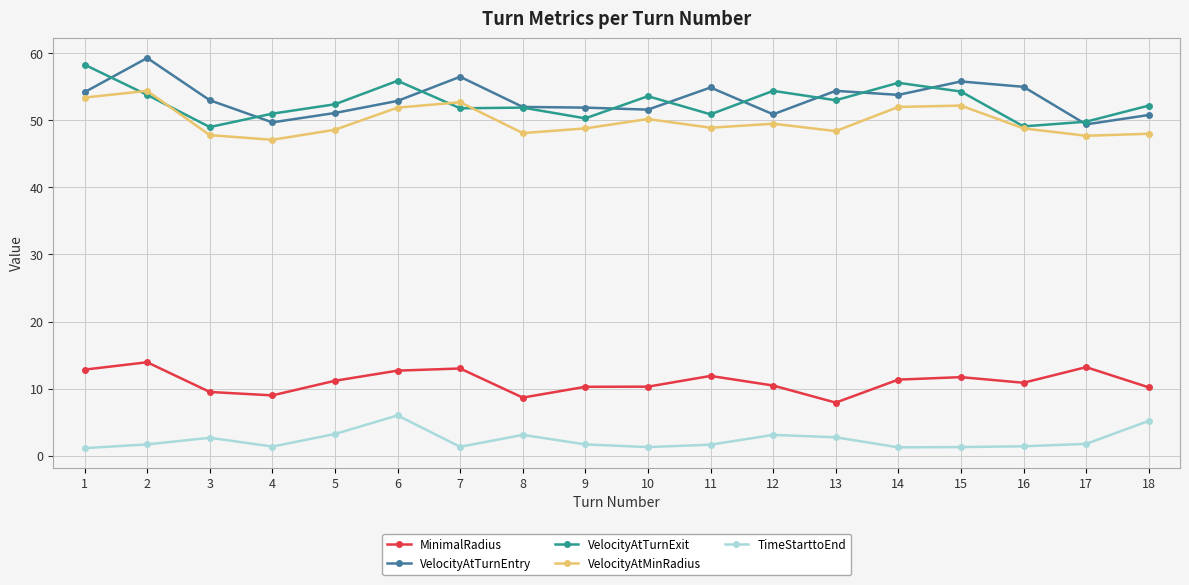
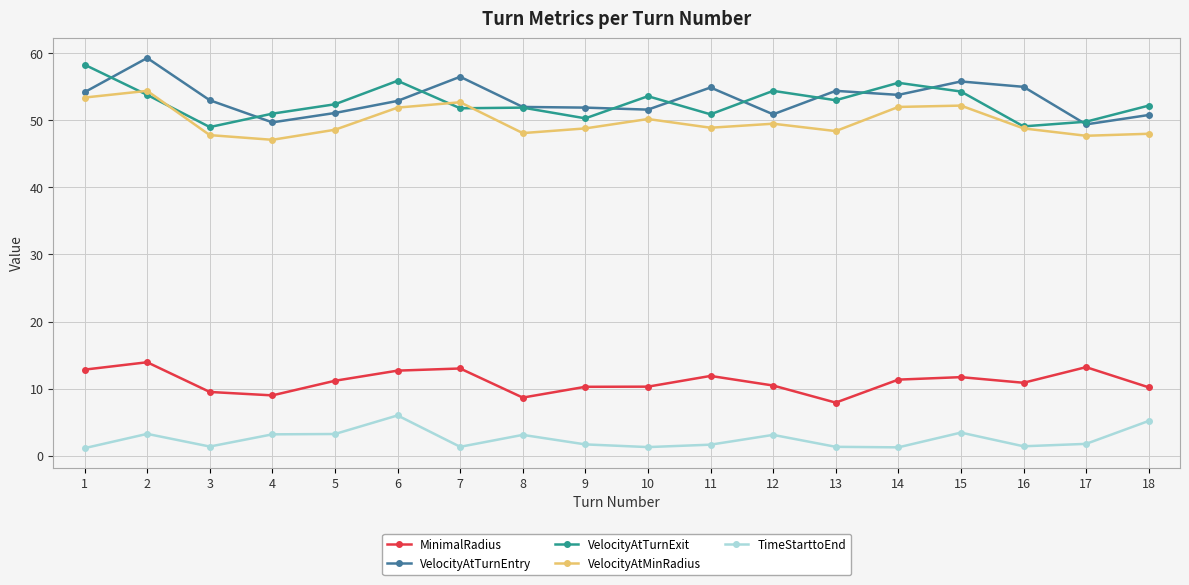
  {
    "MinimalRadius": {
      "1": 13,
      "2": 14,
      "3": 10,
      "4": 9,
      "5": 11,
      "6": 13,
      "7": 13,
      "8": 9,
      "9": 10,
      "10": 10,
      "11": 12,
      "12": 10,
      "13": 8,
      "14": 11,
      "15": 12,
      "16": 11,
      "17": 13,
      "18": 10
    },
    "VelocityAtMinRadius": {
      "1": 53,
      "2": 54,
      "3": 48,
      "4": 47,
      "5": 49,
      "6": 52,
      "7": 53,
      "8": 48,
      "9": 49,
      "10": 50,
      "11": 49,
      "12": 50,
      "13": 48,
      "14": 52,
      "15": 52,
      "17": 48,
      "18": 48
    },
    "TimeStarttoEnd": {
      "1": 1,
-     "2": 2,
-     "3": 3,
-     "4": 1,
+     "2": 3,
+     "3": 1,
+     "4": 3,
      "5": 3,
      "6": 6,
      "7": 1,
      "8": 3,
      "9": 2,
      "10": 1,
      "11": 2,
      "12": 3,
-     "13": 3,
+     "13": 1,
      "14": 1,
-     "15": 1,
+     "15": 3,
      "16": 1,
      "17": 2,
      "18": 5
    }
  }
